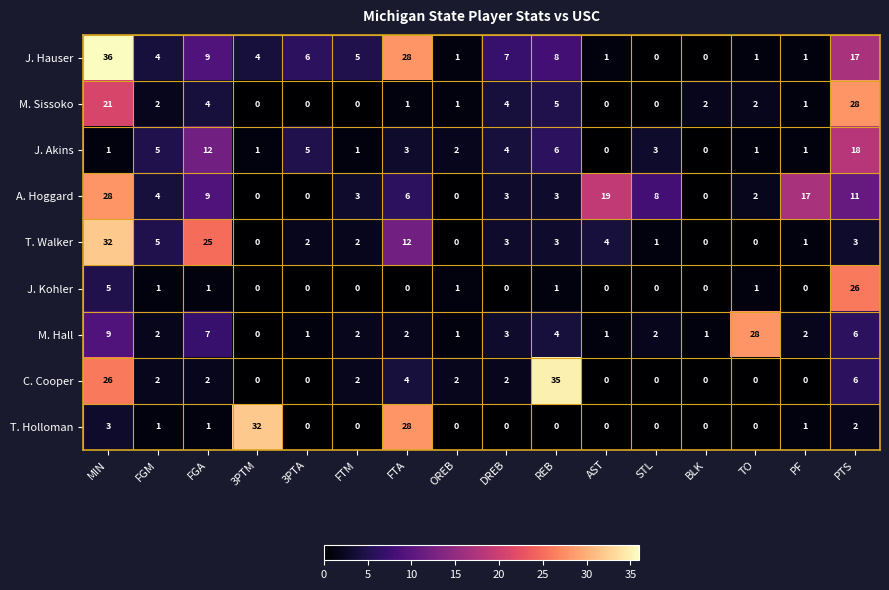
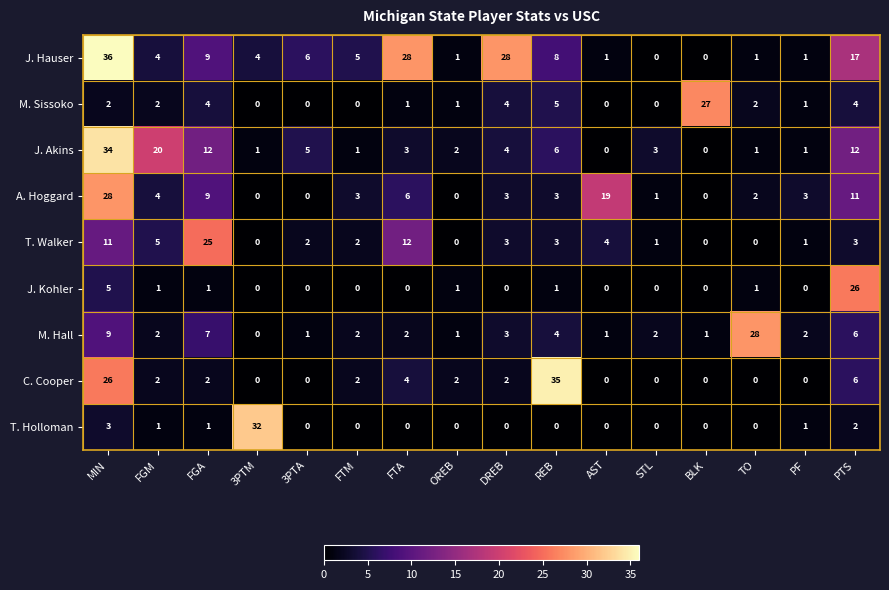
  {
    "J. Hauser": {
      "MIN": 36,
      "FGM": 4,
      "FGA": 9,
      "3PTM": 4,
      "3PTA": 6,
      "FTM": 5,
      "FTA": 28,
      "OREB": 1,
-     "DREB": 7,
+     "DREB": 28,
      "REB": 8,
      "AST": 1,
      "STL": 0,
      "BLK": 0,
      "TO": 1,
      "PF": 1,
      "PTS": 17
    },
    "M. Sissoko": {
-     "MIN": 21,
+     "MIN": 2,
      "FGM": 2,
      "FGA": 4,
      "3PTM": 0,
      "3PTA": 0,
      "FTM": 0,
      "FTA": 1,
      "OREB": 1,
      "DREB": 4,
      "REB": 5,
      "AST": 0,
      "STL": 0,
-     "BLK": 2,
+     "BLK": 27,
      "TO": 2,
      "PF": 1,
-     "PTS": 28
+     "PTS": 4
    },
    "J. Akins": {
-     "MIN": 1,
-     "FGM": 5,
+     "MIN": 34,
+     "FGM": 20,
      "FGA": 12,
      "3PTM": 1,
      "3PTA": 5,
      "FTM": 1,
      "FTA": 3,
      "OREB": 2,
      "DREB": 4,
      "REB": 6,
      "AST": 0,
      "STL": 3,
      "BLK": 0,
      "TO": 1,
      "PF": 1,
-     "PTS": 18
+     "PTS": 12
    },
    "A. Hoggard": {
      "MIN": 28,
      "FGM": 4,
      "FGA": 9,
      "3PTM": 0,
      "3PTA": 0,
      "FTM": 3,
      "FTA": 6,
      "OREB": 0,
      "DREB": 3,
      "REB": 3,
      "AST": 19,
-     "STL": 8,
+     "STL": 1,
      "BLK": 0,
      "TO": 2,
-     "PF": 17,
+     "PF": 3,
      "PTS": 11
    },
    "T. Walker": {
-     "MIN": 32,
+     "MIN": 11,
      "FGM": 5,
      "FGA": 25,
      "3PTM": 0,
      "3PTA": 2,
      "FTM": 2,
      "FTA": 12,
      "OREB": 0,
      "DREB": 3,
      "REB": 3,
      "AST": 4,
      "STL": 1,
      "BLK": 0,
      "TO": 0,
      "PF": 1,
      "PTS": 3
    },
    "J. Kohler": {
      "MIN": 5,
      "FGM": 1,
      "FGA": 1,
      "3PTM": 0,
      "3PTA": 0,
      "FTM": 0,
      "FTA": 0,
      "OREB": 1,
      "DREB": 0,
      "REB": 1,
      "AST": 0,
      "STL": 0,
      "BLK": 0,
      "TO": 1,
      "PF": 0,
      "PTS": 26
    },
    "M. Hall": {
      "MIN": 9,
      "FGM": 2,
      "FGA": 7,
      "3PTM": 0,
      "3PTA": 1,
      "FTM": 2,
      "FTA": 2,
      "OREB": 1,
      "DREB": 3,
      "REB": 4,
      "AST": 1,
      "STL": 2,
      "BLK": 1,
      "TO": 28,
      "PF": 2,
      "PTS": 6
    },
    "C. Cooper": {
      "MIN": 26,
      "FGM": 2,
      "FGA": 2,
      "3PTM": 0,
      "3PTA": 0,
      "FTM": 2,
      "FTA": 4,
      "OREB": 2,
      "DREB": 2,
      "REB": 35,
      "AST": 0,
      "STL": 0,
      "BLK": 0,
      "TO": 0,
      "PF": 0,
      "PTS": 6
    },
    "T. Holloman": {
      "MIN": 3,
      "FGM": 1,
      "FGA": 1,
      "3PTM": 32,
      "3PTA": 0,
      "FTM": 0,
-     "FTA": 28,
+     "FTA": 0,
      "OREB": 0,
      "DREB": 0,
      "REB": 0,
      "AST": 0,
      "STL": 0,
      "BLK": 0,
      "TO": 0,
      "PF": 1,
      "PTS": 2
    }
  }
